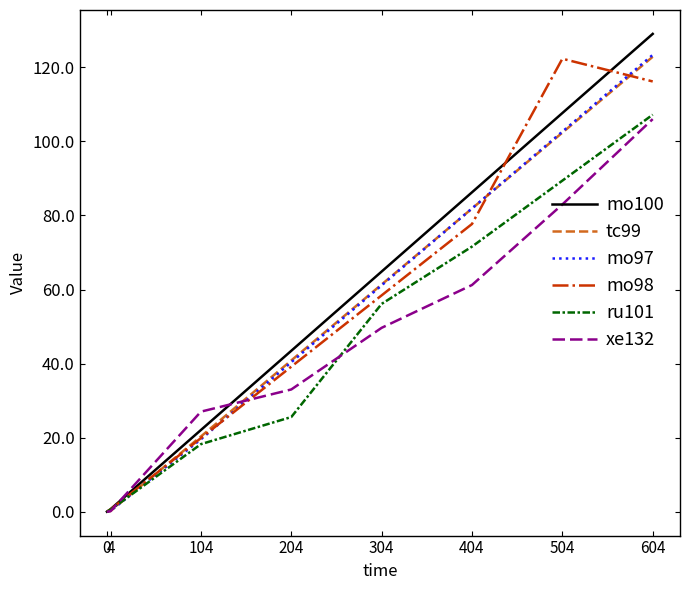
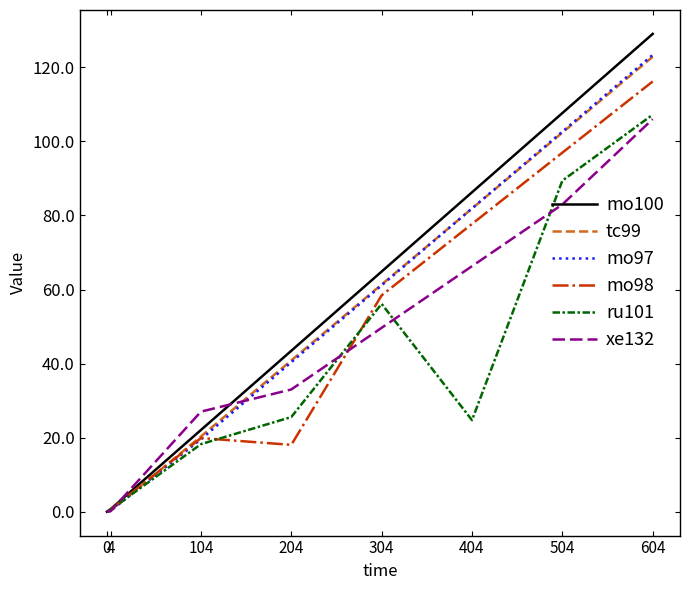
  {
    "mo100": {
      "104": 22,
      "204": 43,
      "304": 65,
      "404": 86,
      "504": 108,
      "604": 129
    },
    "mo98": {
-     "204": 39,
+     "204": 18,
      "304": 58,
      "404": 78,
-     "504": 122,
+     "504": 97,
      "604": 116
    },
    "ru101": {
      "104": 18,
      "204": 26,
      "304": 56,
-     "404": 72,
+     "404": 25,
      "504": 89,
      "604": 107
    },
    "xe132": {
      "104": 27,
      "204": 33,
      "304": 50,
-     "404": 61,
+     "404": 66,
      "504": 83,
      "604": 106
    }
  }
